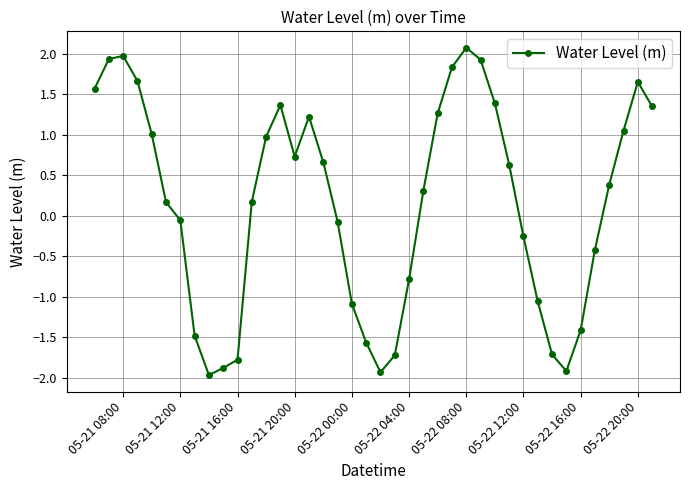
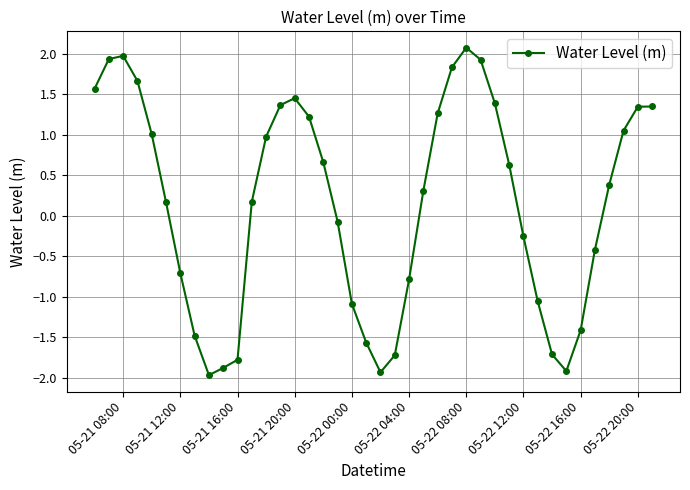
  {
    "05-21 08:00": 2.0,
-   "05-21 12:00": -0.1,
+   "05-21 12:00": -0.7,
    "05-21 16:00": -1.8,
-   "05-21 20:00": 0.7,
+   "05-21 20:00": 1.5,
    "05-22 00:00": -1.1,
    "05-22 04:00": -0.8,
    "05-22 08:00": 2.1,
    "05-22 12:00": -0.3,
    "05-22 16:00": -1.4,
-   "05-22 20:00": 1.7
+   "05-22 20:00": 1.3
  }
